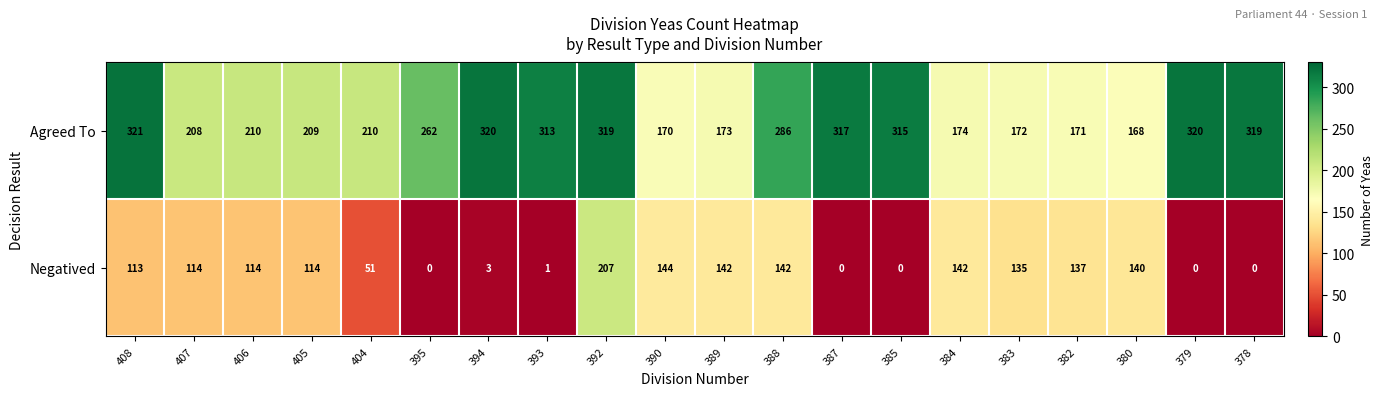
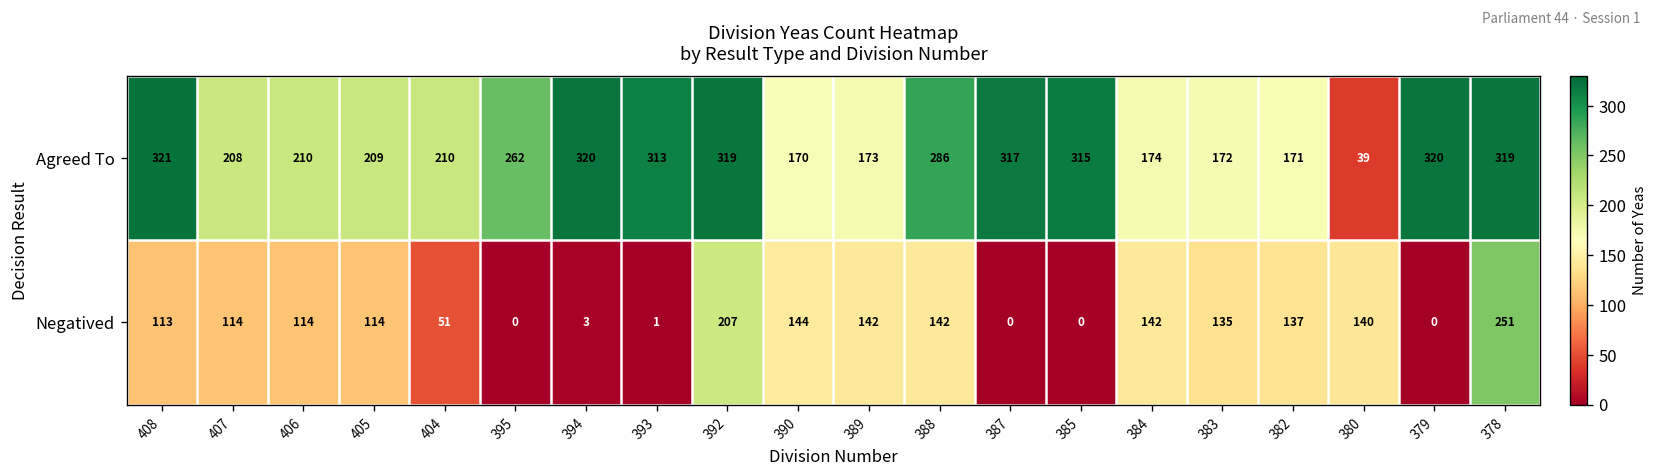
  {
    "Agreed To": {
      "408": 321,
      "407": 208,
      "406": 210,
      "405": 209,
      "404": 210,
      "395": 262,
      "394": 320,
      "393": 313,
      "392": 319,
      "390": 170,
      "389": 173,
      "388": 286,
      "387": 317,
      "385": 315,
      "384": 174,
      "383": 172,
      "382": 171,
-     "380": 168,
+     "380": 39,
      "379": 320,
      "378": 319
    },
    "Negatived": {
      "408": 113,
      "407": 114,
      "406": 114,
      "405": 114,
      "404": 51,
      "395": 0,
      "394": 3,
      "393": 1,
      "392": 207,
      "390": 144,
      "389": 142,
      "388": 142,
      "387": 0,
      "385": 0,
      "384": 142,
      "383": 135,
      "382": 137,
      "380": 140,
      "379": 0,
-     "378": 0
+     "378": 251
    }
  }
